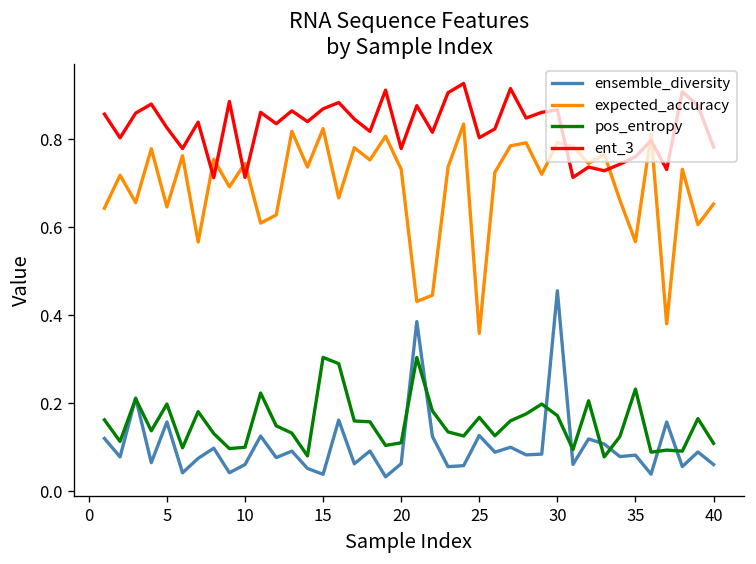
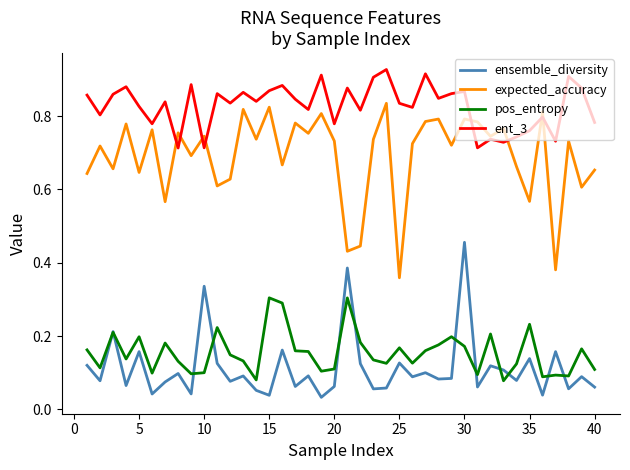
  {
    "ensemble_diversity": {
      "5": 0.16,
-     "10": 0.06,
+     "10": 0.34,
      "15": 0.04,
      "20": 0.06,
      "25": 0.13,
      "30": 0.46,
-     "35": 0.08,
+     "35": 0.14,
      "40": 0.06
    },
    "expected_accuracy": {
      "5": 0.65,
      "10": 0.75,
      "15": 0.82,
      "20": 0.73,
      "25": 0.36,
      "35": 0.57,
      "40": 0.65
    },
    "pos_entropy": {
      "5": 0.20,
      "10": 0.10,
      "15": 0.30,
      "20": 0.11,
      "25": 0.17,
      "30": 0.17,
      "35": 0.23,
      "40": 0.11
    },
    "ent_3": {
      "5": 0.83,
      "10": 0.71,
      "15": 0.87,
      "20": 0.78,
-     "25": 0.80
+     "25": 0.83
    }
  }
